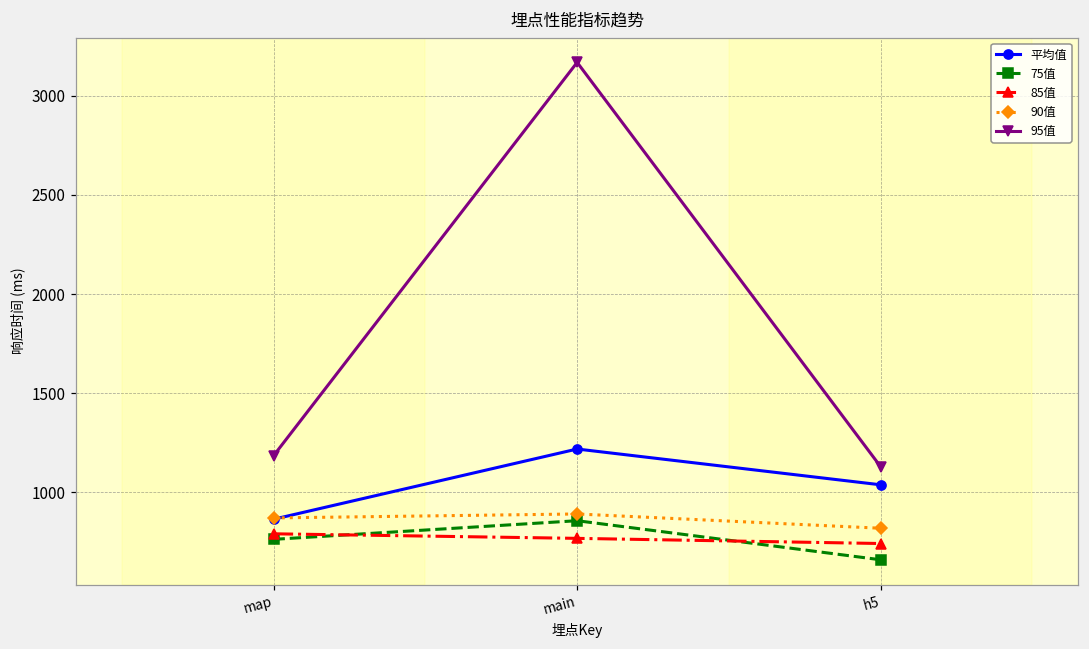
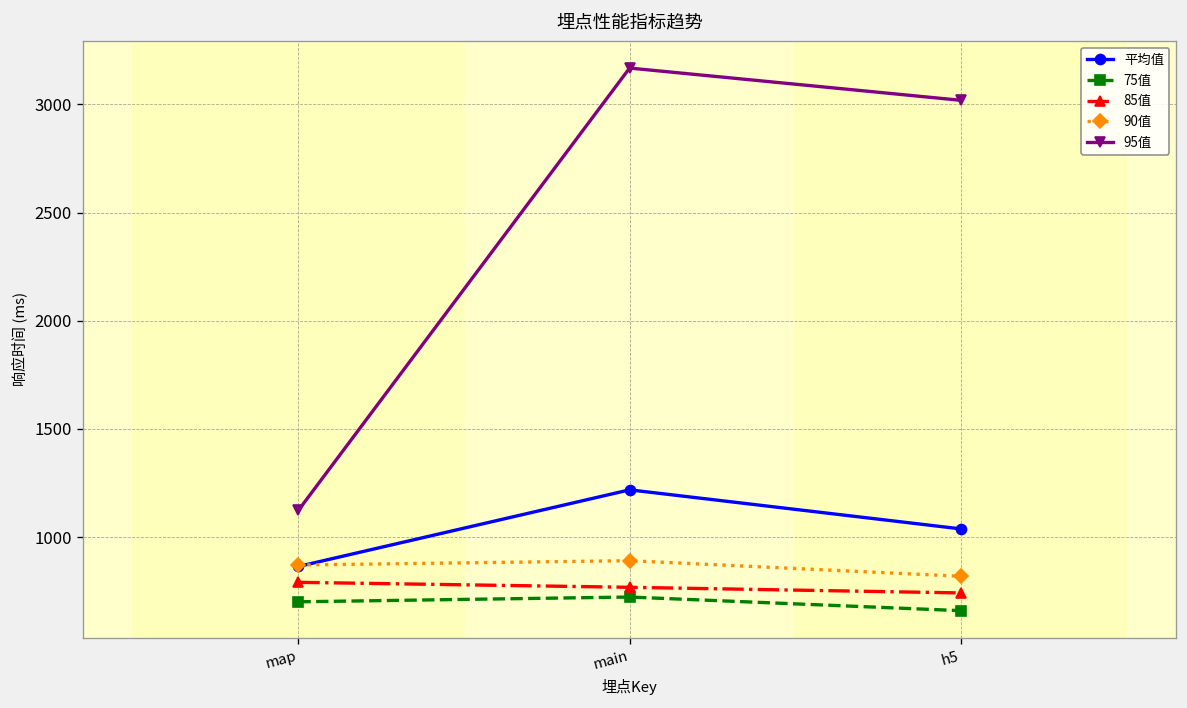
  {
    "平均值": {
      "main": 1220,
      "h5": 1040
    },
    "75值": {
-     "map": 760,
-     "main": 860,
+     "map": 700,
+     "main": 720,
      "h5": 660
    },
    "85值": {
      "map": 790,
      "main": 770,
      "h5": 740
    },
    "90值": {
      "main": 890,
      "h5": 820
    },
    "95值": {
-     "map": 1190,
+     "map": 1120,
      "main": 3170,
-     "h5": 1130
+     "h5": 3020
    }
  }
